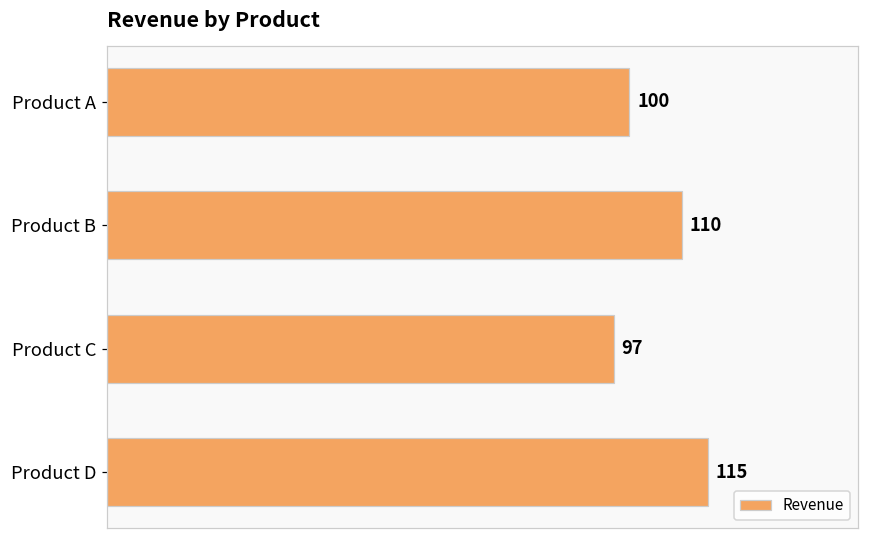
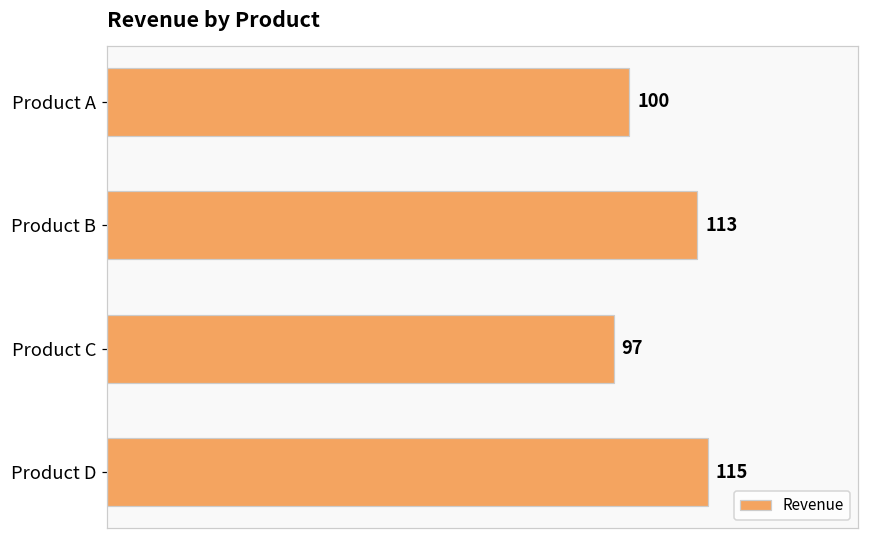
  {
    "Product A": 100,
-   "Product B": 110,
+   "Product B": 113,
    "Product C": 97,
    "Product D": 115
  }
